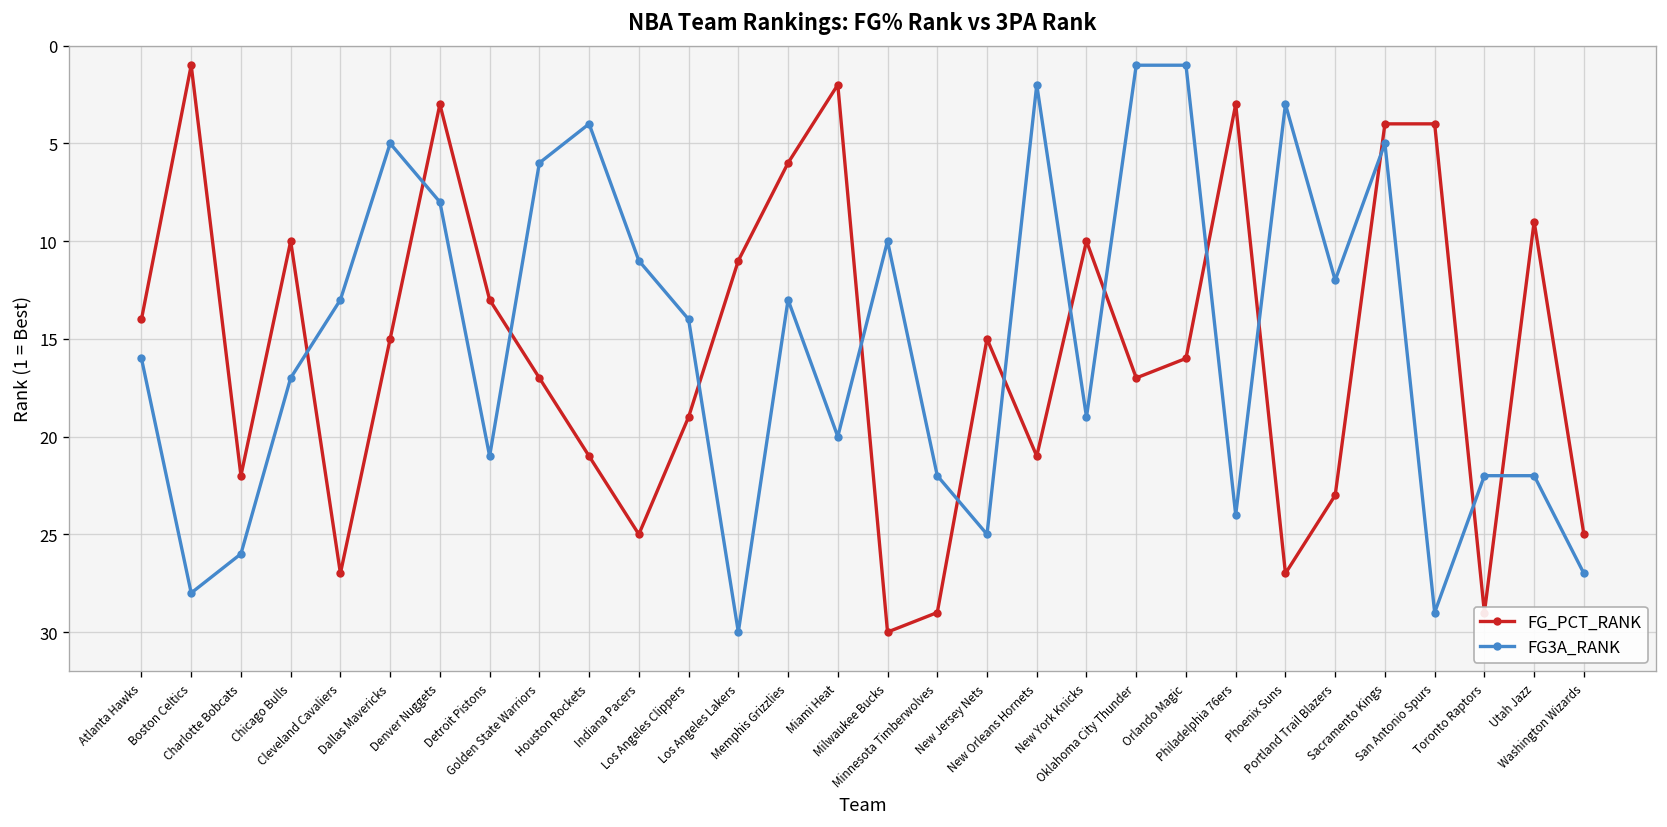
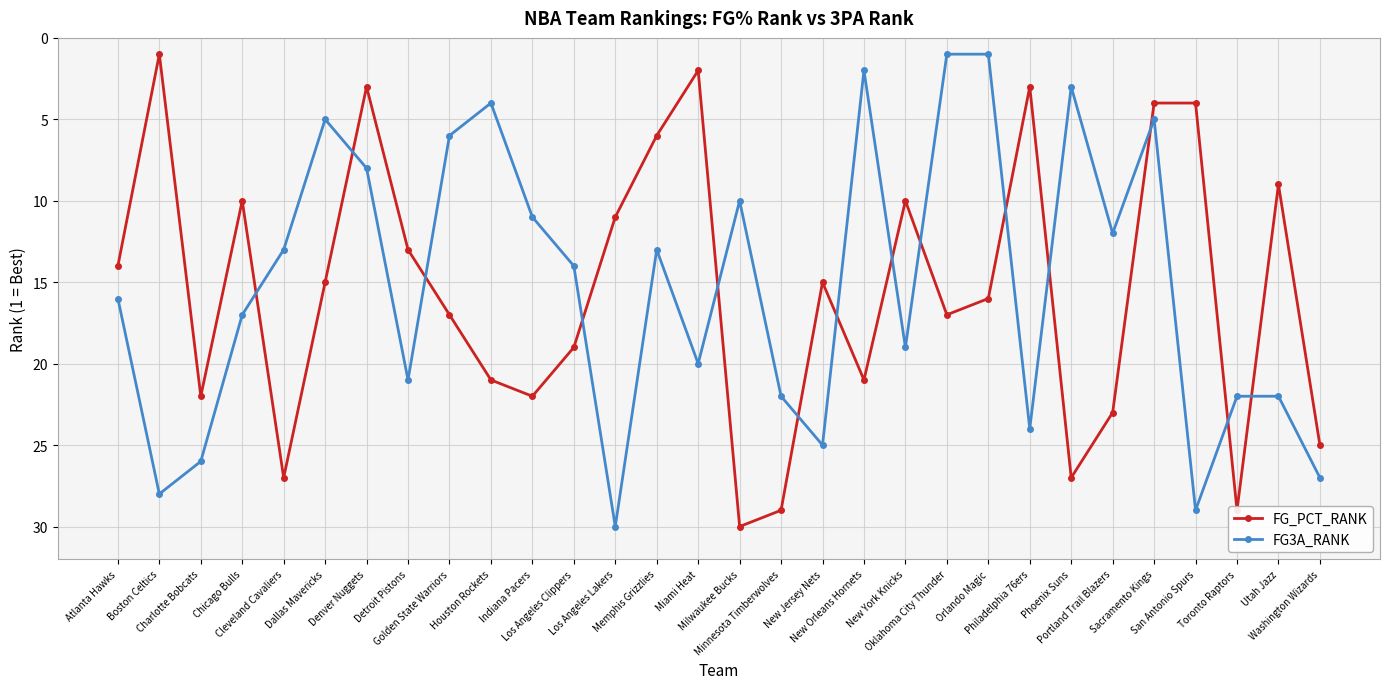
  {
    "FG_PCT_RANK": {
      "Atlanta Hawks": 14,
      "Boston Celtics": 1,
      "Charlotte Bobcats": 22,
      "Chicago Bulls": 10,
      "Cleveland Cavaliers": 27,
      "Dallas Mavericks": 15,
      "Denver Nuggets": 3,
      "Detroit Pistons": 13,
      "Golden State Warriors": 17,
      "Houston Rockets": 21,
-     "Indiana Pacers": 25,
+     "Indiana Pacers": 22,
      "Los Angeles Clippers": 19,
      "Los Angeles Lakers": 11,
      "Memphis Grizzlies": 6,
      "Miami Heat": 2,
      "Milwaukee Bucks": 30,
      "Minnesota Timberwolves": 29,
      "New Jersey Nets": 15,
      "New Orleans Hornets": 21,
      "New York Knicks": 10,
      "Oklahoma City Thunder": 17,
      "Orlando Magic": 16,
      "Philadelphia 76ers": 3,
      "Phoenix Suns": 27,
      "Portland Trail Blazers": 23,
      "Sacramento Kings": 4,
      "San Antonio Spurs": 4,
      "Utah Jazz": 9,
      "Washington Wizards": 25
    },
    "FG3A_RANK": {
      "Atlanta Hawks": 16,
      "Boston Celtics": 28,
      "Charlotte Bobcats": 26,
      "Chicago Bulls": 17,
      "Cleveland Cavaliers": 13,
      "Dallas Mavericks": 5,
      "Denver Nuggets": 8,
      "Detroit Pistons": 21,
      "Golden State Warriors": 6,
      "Houston Rockets": 4,
      "Indiana Pacers": 11,
      "Los Angeles Clippers": 14,
      "Los Angeles Lakers": 30,
      "Memphis Grizzlies": 13,
      "Miami Heat": 20,
      "Milwaukee Bucks": 10,
      "Minnesota Timberwolves": 22,
      "New Jersey Nets": 25,
      "New Orleans Hornets": 2,
      "New York Knicks": 19,
      "Oklahoma City Thunder": 1,
      "Orlando Magic": 1,
      "Philadelphia 76ers": 24,
      "Phoenix Suns": 3,
      "Portland Trail Blazers": 12,
      "Sacramento Kings": 5,
      "San Antonio Spurs": 29,
      "Toronto Raptors": 22,
      "Utah Jazz": 22,
      "Washington Wizards": 27
    }
  }
